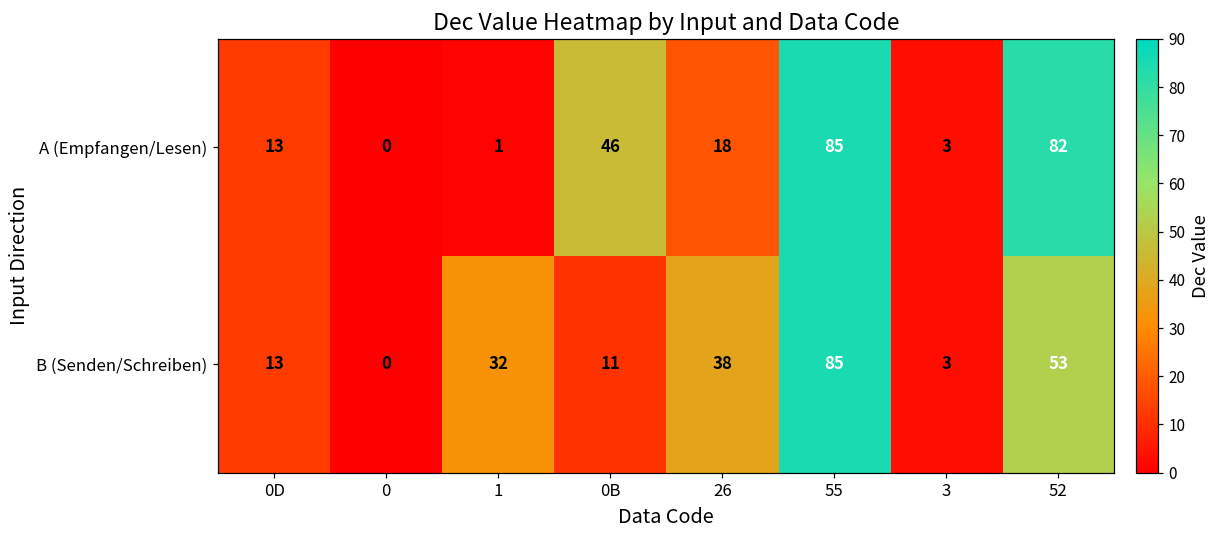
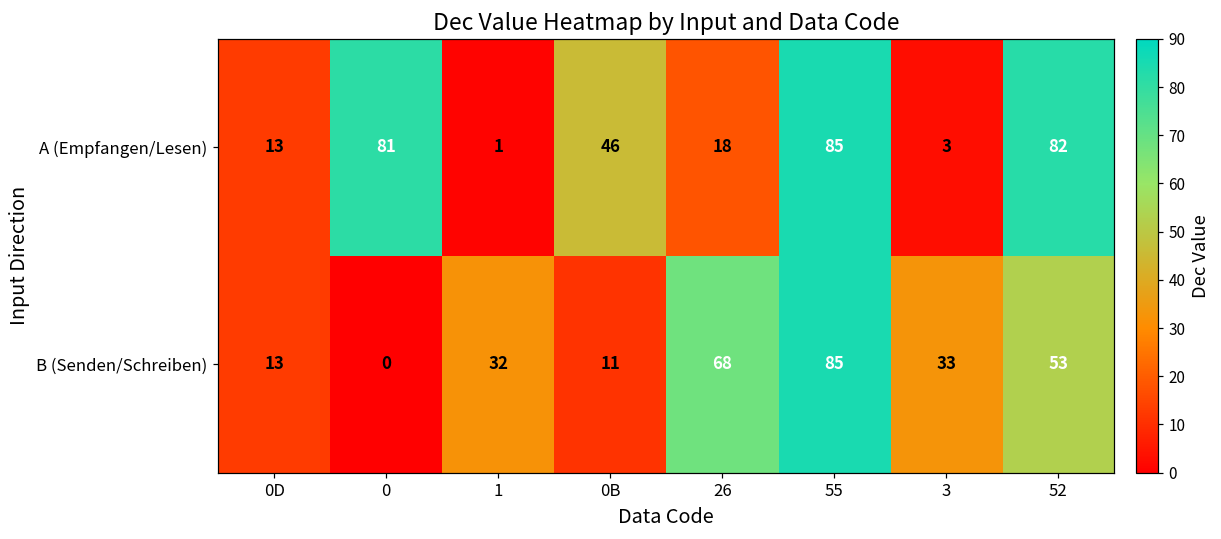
  {
    "A (Empfangen/Lesen)": {
      "0D": 13,
-     "0": 0,
+     "0": 81,
      "1": 1,
      "0B": 46,
      "26": 18,
      "55": 85,
      "3": 3,
      "52": 82
    },
    "B (Senden/Schreiben)": {
      "0D": 13,
      "0": 0,
      "1": 32,
      "0B": 11,
-     "26": 38,
+     "26": 68,
      "55": 85,
-     "3": 3,
+     "3": 33,
      "52": 53
    }
  }
